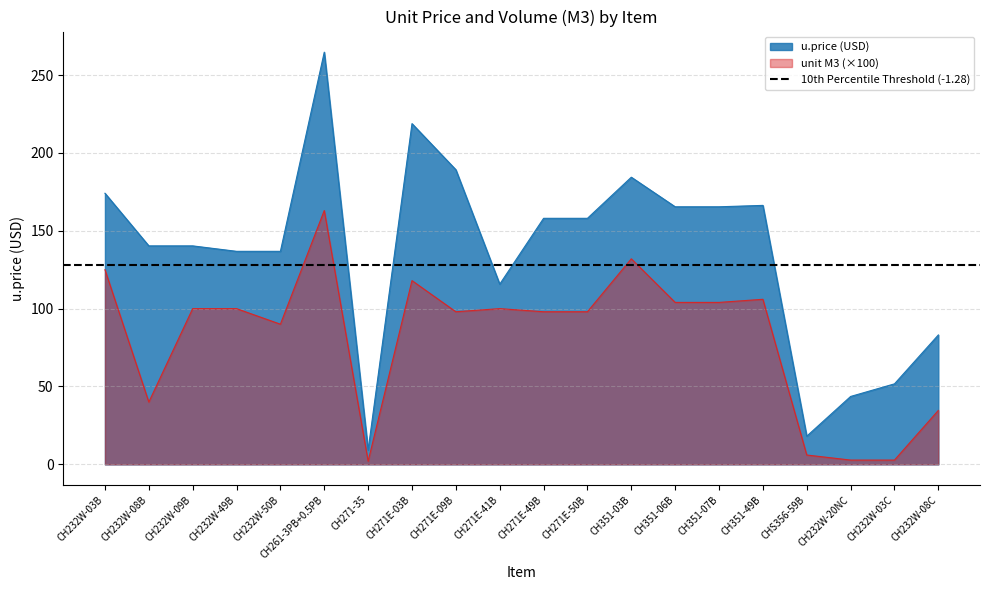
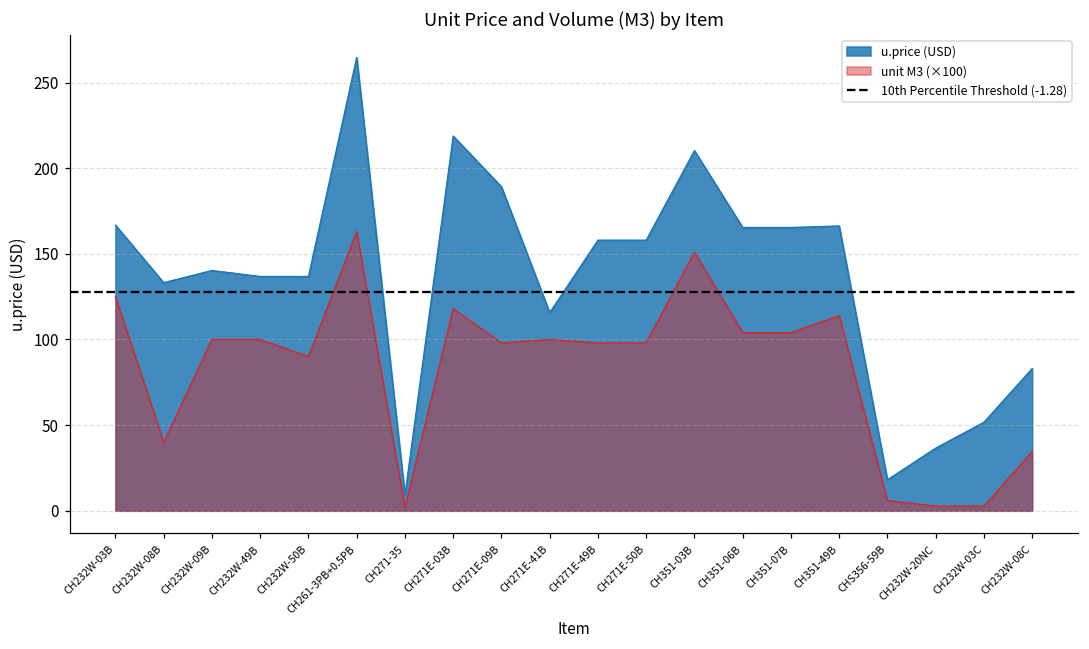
  {
    "u.price (USD)": {
-     "CH232W-03B": 174,
-     "CH232W-08B": 140,
+     "CH232W-03B": 167,
+     "CH232W-08B": 133,
      "CH232W-09B": 140,
      "CH232W-49B": 137,
      "CH232W-50B": 137,
      "CH261-3PB+0.5PB": 265,
      "CH271-35": 9,
      "CH271E-03B": 219,
      "CH271E-09B": 189,
      "CH271E-41B": 116,
      "CH271E-49B": 158,
      "CH271E-50B": 158,
-     "CH351-03B": 184,
+     "CH351-03B": 210,
      "CH351-06B": 165,
      "CH351-07B": 165,
      "CH351-49B": 166,
      "CHS356-59B": 18,
-     "CH232W-20NC": 44,
+     "CH232W-20NC": 37,
      "CH232W-03C": 52,
      "CH232W-08C": 83
    },
    "unit M3 (×100)": {
      "CH232W-03B": 125,
      "CH232W-08B": 40,
      "CH232W-09B": 100,
      "CH232W-49B": 100,
      "CH232W-50B": 90,
      "CH261-3PB+0.5PB": 163,
      "CH271-35": 2,
      "CH271E-03B": 118,
      "CH271E-09B": 98,
      "CH271E-41B": 100,
      "CH271E-49B": 98,
      "CH271E-50B": 98,
-     "CH351-03B": 132,
+     "CH351-03B": 151,
      "CH351-06B": 104,
      "CH351-07B": 104,
-     "CH351-49B": 106,
+     "CH351-49B": 114,
      "CHS356-59B": 6,
      "CH232W-20NC": 3,
      "CH232W-03C": 3,
      "CH232W-08C": 35
    }
  }
